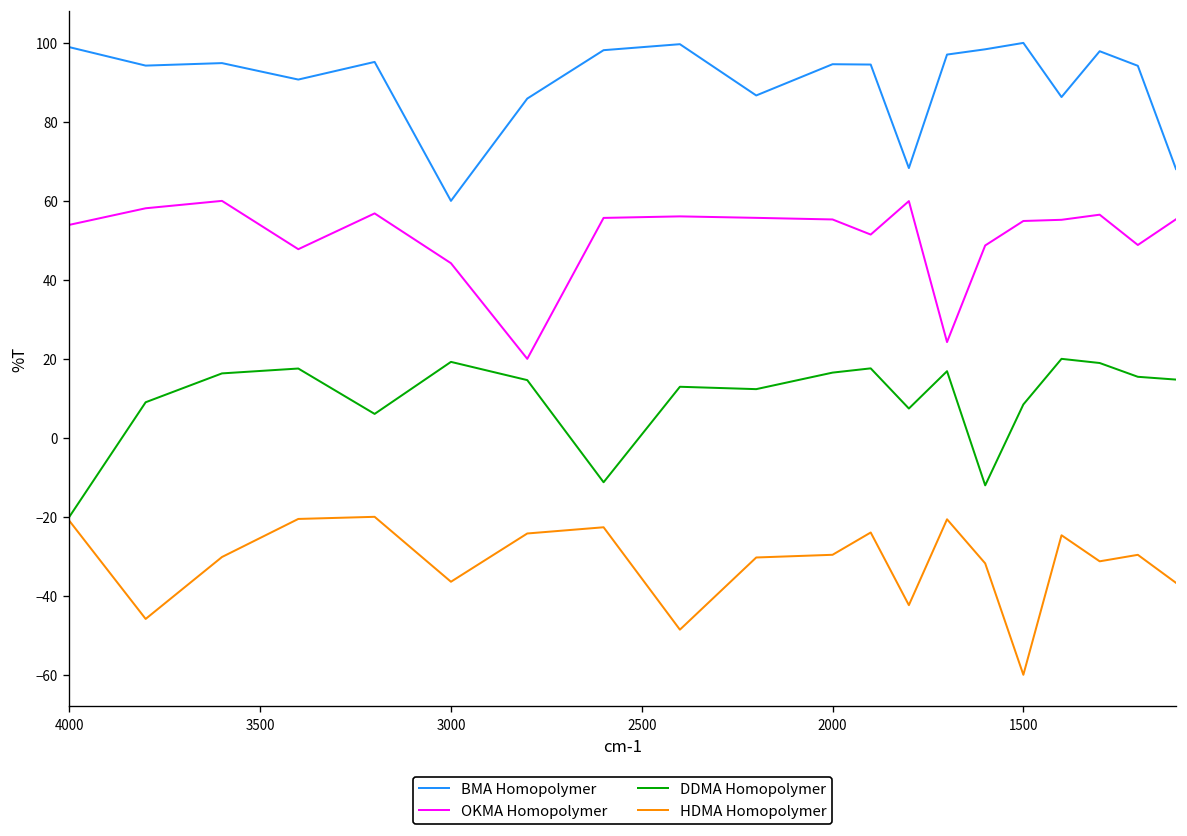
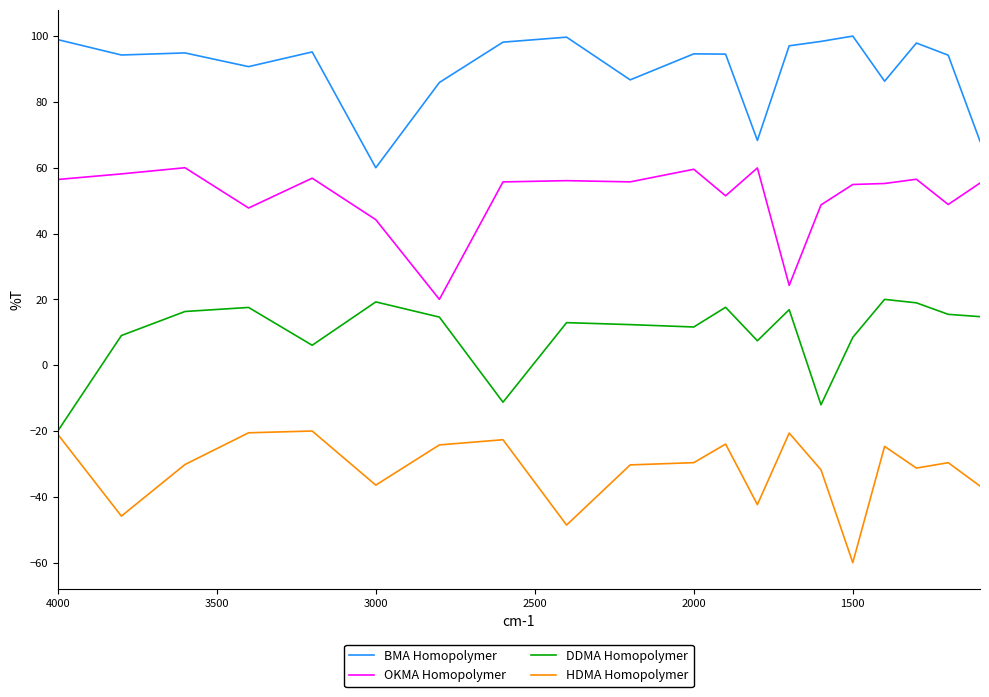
  {
    "BMA Homopolymer": {
      "4000": 99,
      "3000": 60,
      "2000": 95,
      "1500": 100
    },
    "OKMA Homopolymer": {
-     "4000": 54,
+     "4000": 56,
      "3000": 44,
-     "2000": 55,
+     "2000": 60,
      "1500": 55
    },
    "DDMA Homopolymer": {
      "4000": -20,
      "3000": 19,
-     "2000": 17,
+     "2000": 12,
      "1500": 8
    },
    "HDMA Homopolymer": {
      "4000": -21,
      "3000": -36,
      "2000": -30,
      "1500": -60
    }
  }
